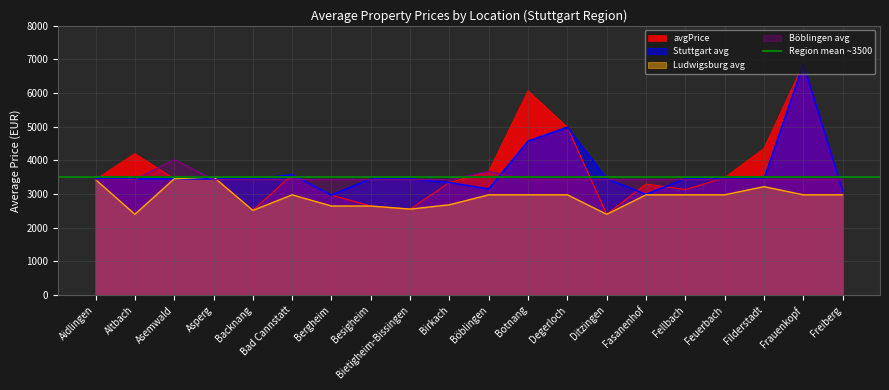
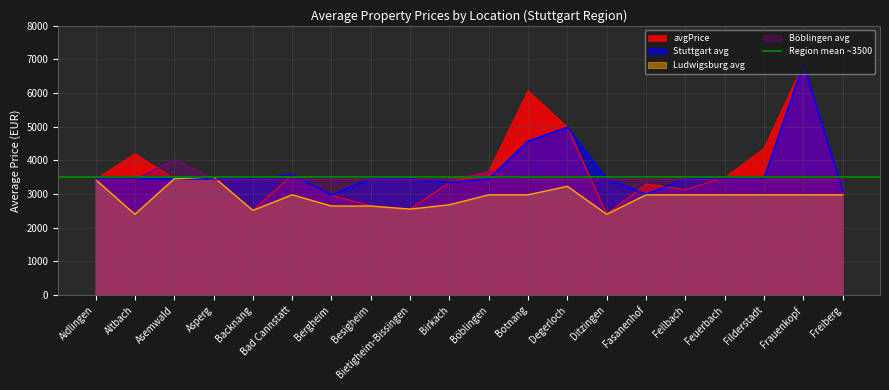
  {
    "avgPrice": {
      "Altbach": 4200,
      "Botnang": 6100,
      "Fasanenhof": 3300,
      "Fellbach": 3100,
      "Filderstadt": 4400
    },
    "Stuttgart avg": {
-     "Böblingen": 3200,
+     "Böblingen": 3500,
      "Botnang": 4600
    },
    "Ludwigsburg avg": {
      "Altbach": 2400,
      "Bad Cannstatt": 3000,
      "Bergheim": 2600,
      "Birkach": 2700,
      "Böblingen": 3000,
      "Botnang": 3000,
-     "Degerloch": 3000,
+     "Degerloch": 3200,
      "Fellbach": 3000,
      "Feuerbach": 3000,
-     "Filderstadt": 3200,
+     "Filderstadt": 3000,
      "Frauenkopf": 3000,
      "Freiberg": 3000
    },
    "Böblingen avg": {
      "Asemwald": 4000,
      "Bad Cannstatt": 3400,
      "Bergheim": 3400,
      "Birkach": 3400,
      "Botnang": 3400,
      "Degerloch": 3400,
      "Fasanenhof": 3400,
      "Frauenkopf": 3400,
      "Freiberg": 3400
    }
  }
